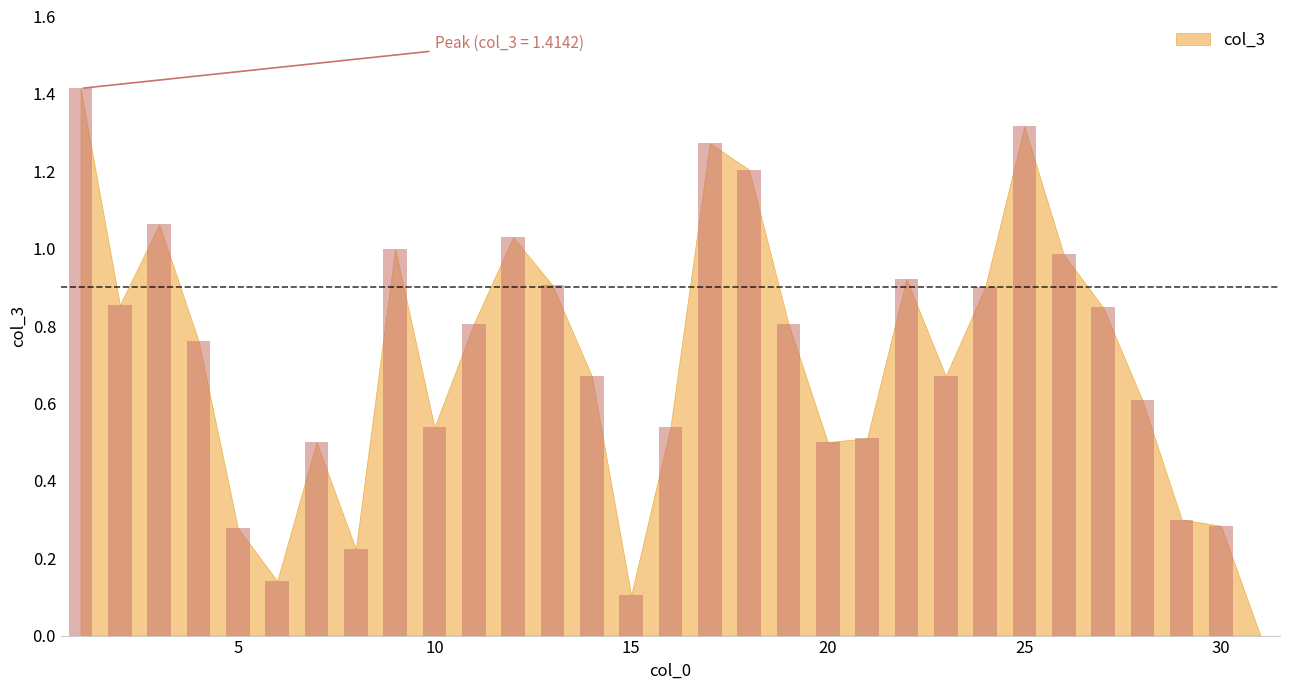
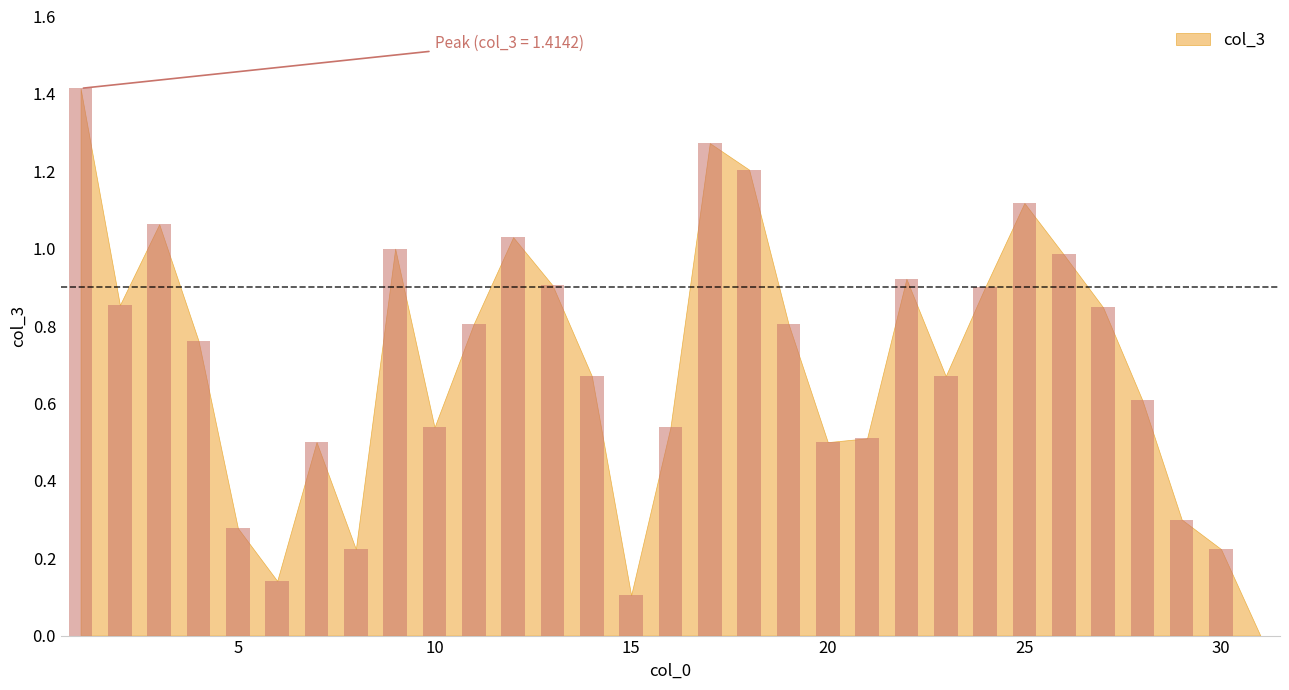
  {
    "5": 0.28,
    "10": 0.54,
    "15": 0.10,
    "20": 0.50,
-   "25": 1.32,
-   "30": 0.28
+   "25": 1.12,
+   "30": 0.22
  }
